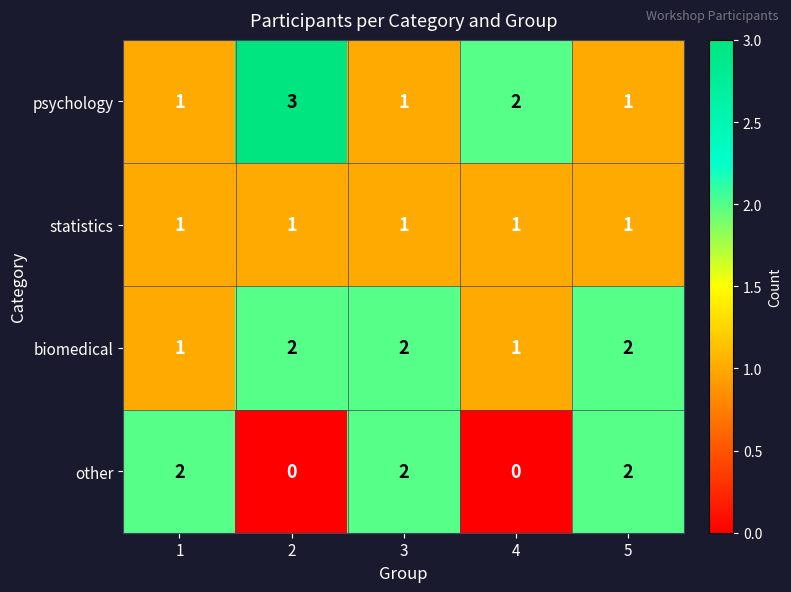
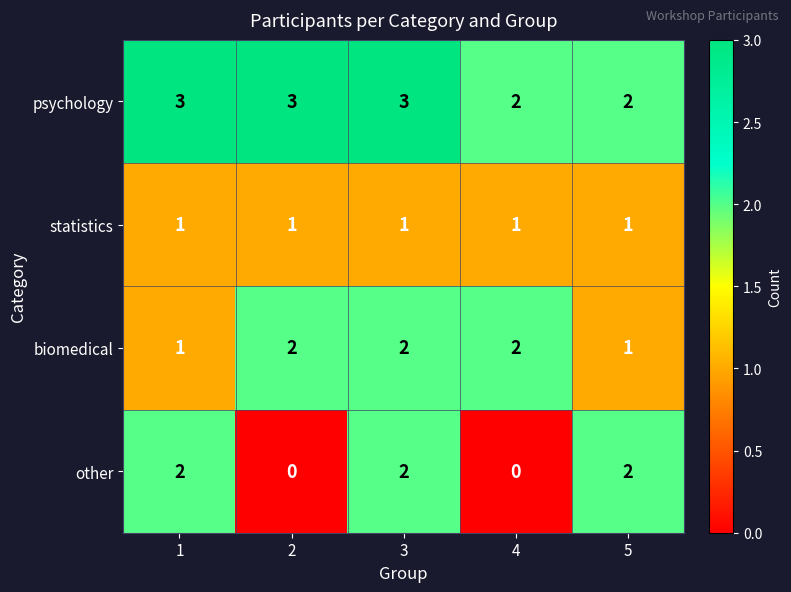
  {
    "psychology": {
-     "1": 1,
+     "1": 3,
      "2": 3,
-     "3": 1,
+     "3": 3,
      "4": 2,
-     "5": 1
+     "5": 2
    },
    "statistics": {
      "1": 1,
      "2": 1,
      "3": 1,
      "4": 1,
      "5": 1
    },
    "biomedical": {
      "1": 1,
      "2": 2,
      "3": 2,
-     "4": 1,
-     "5": 2
+     "4": 2,
+     "5": 1
    },
    "other": {
      "1": 2,
      "2": 0,
      "3": 2,
      "4": 0,
      "5": 2
    }
  }
